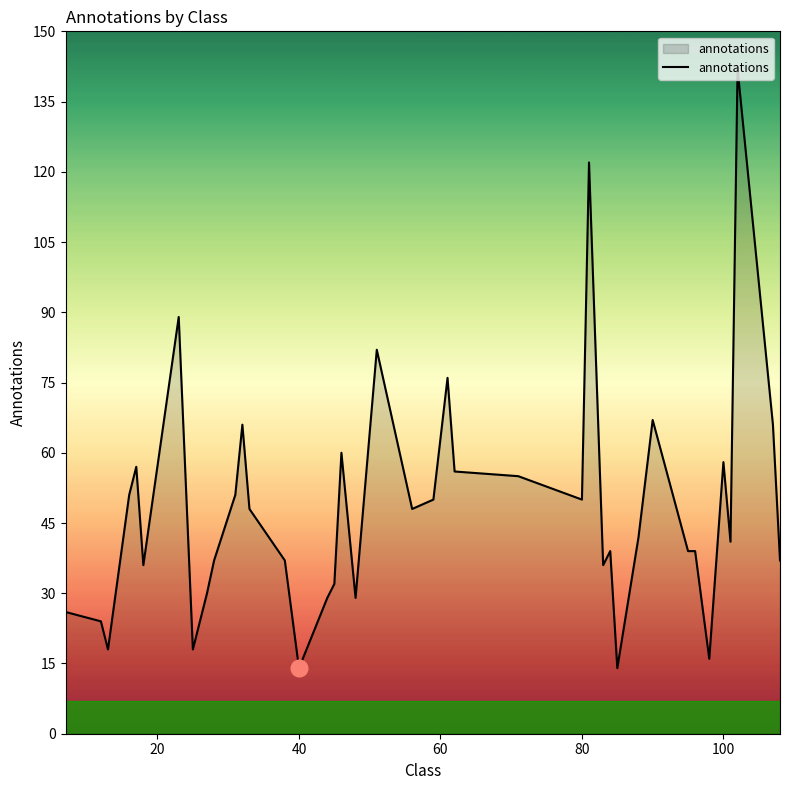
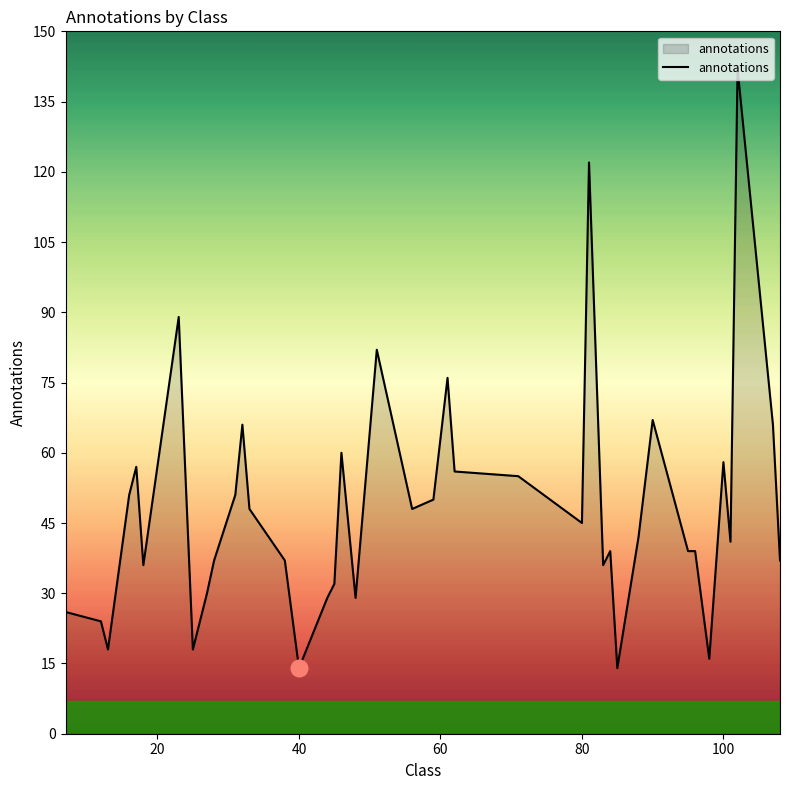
  {
    "annotations": {
-     "80": 50,
+     "80": 45,
      "100": 58
    }
  }
